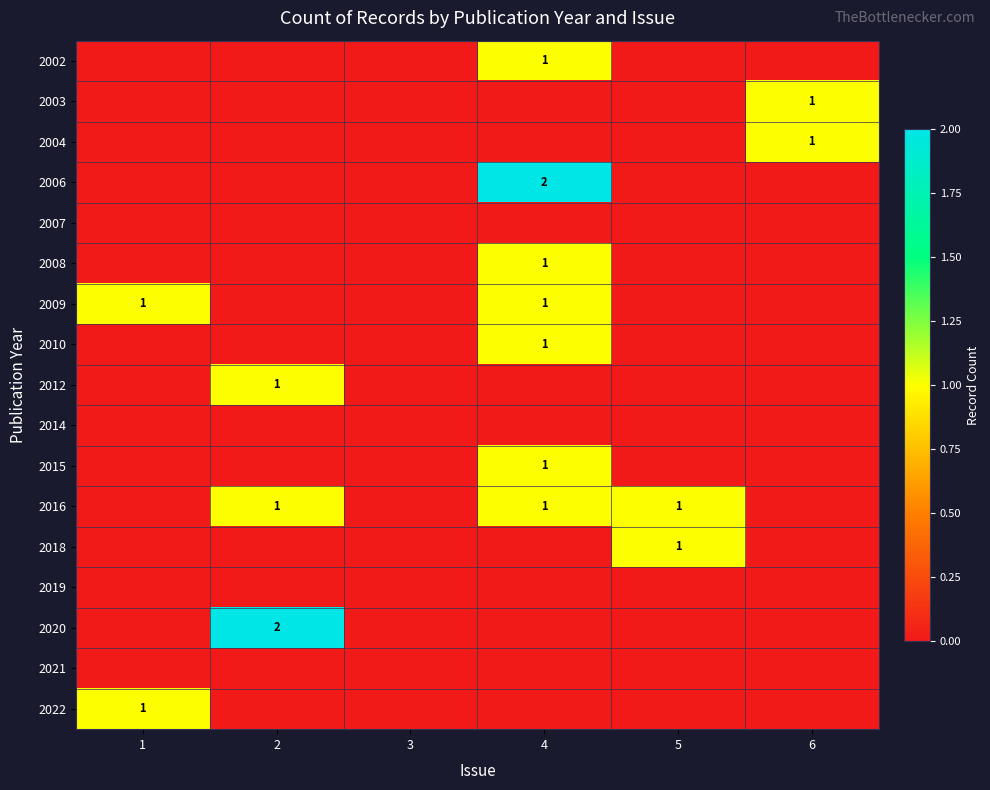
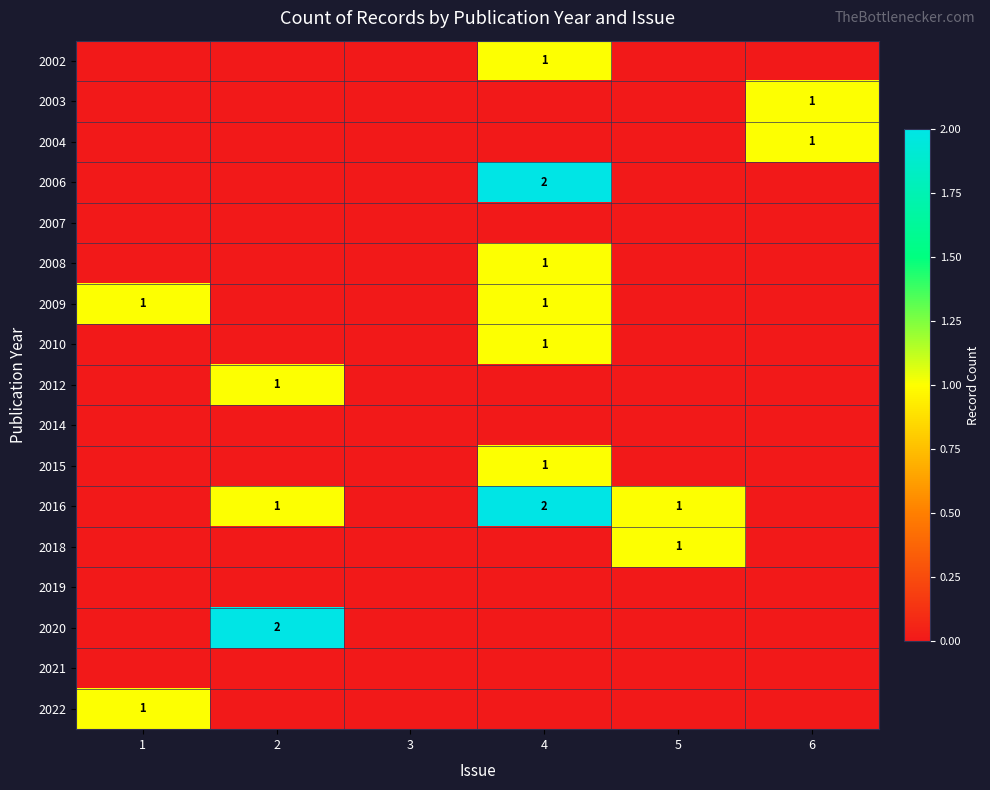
  {
    "2002": {
      "4": 1
    },
    "2003": {
      "6": 1
    },
    "2004": {
      "6": 1
    },
    "2006": {
      "4": 2
    },
    "2008": {
      "4": 1
    },
    "2009": {
      "1": 1,
      "4": 1
    },
    "2010": {
      "4": 1
    },
    "2012": {
      "2": 1
    },
    "2015": {
      "4": 1
    },
    "2016": {
      "2": 1,
-     "4": 1,
+     "4": 2,
      "5": 1
    },
    "2018": {
      "5": 1
    },
    "2020": {
      "2": 2
    },
    "2022": {
      "1": 1
    }
  }
